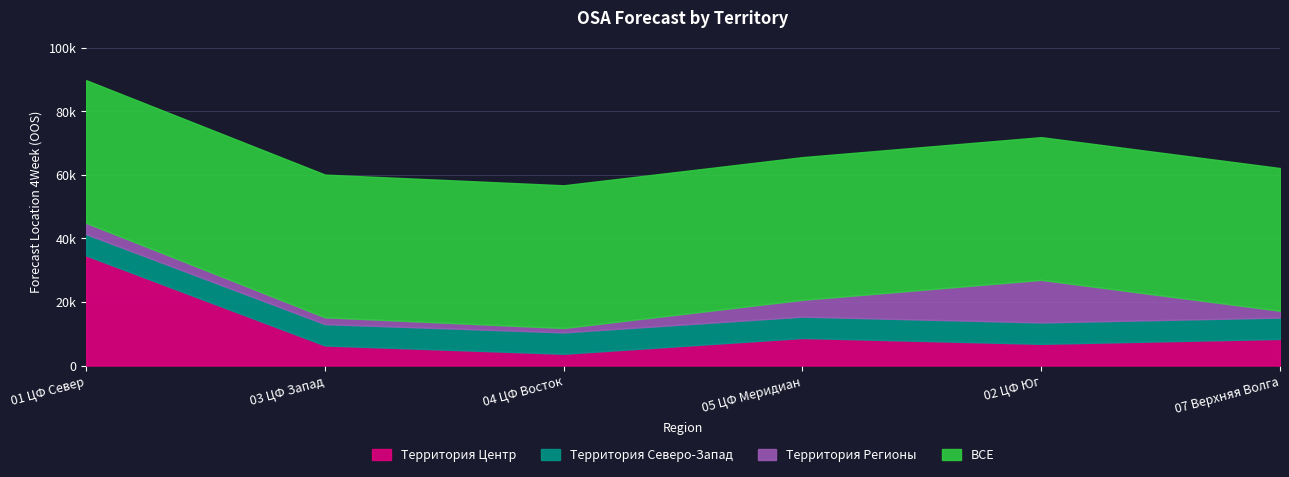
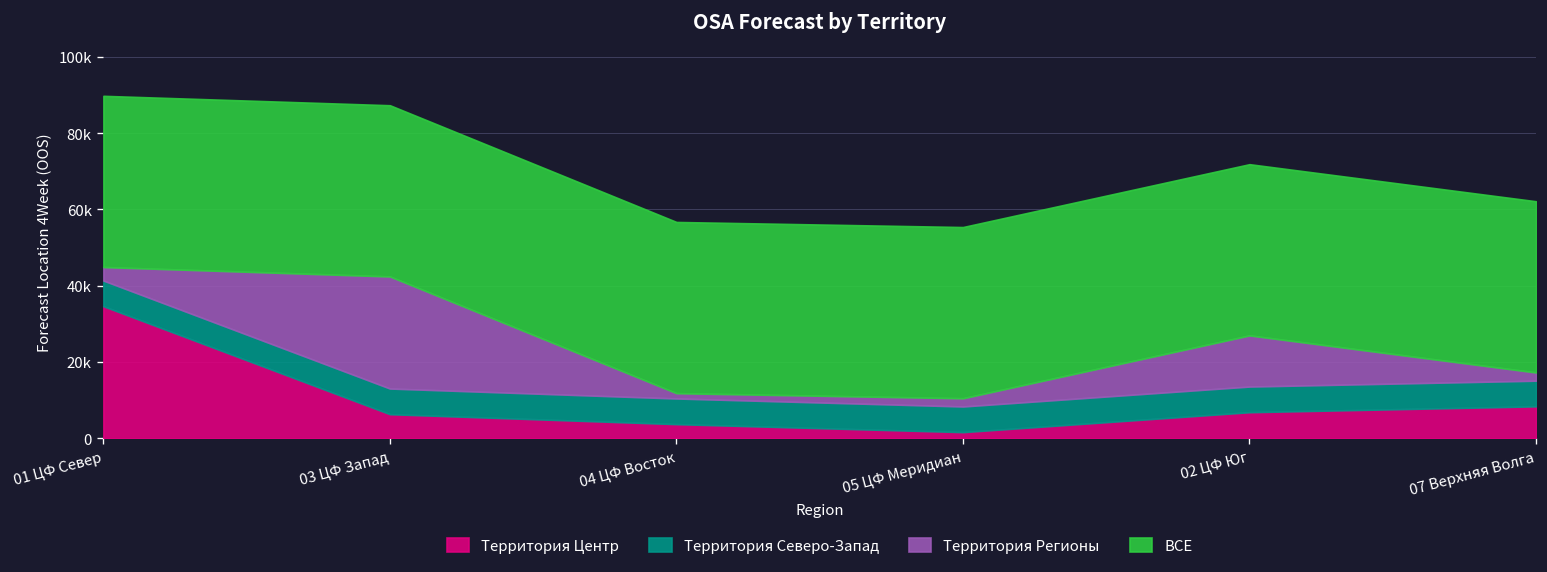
  {
    "Территория Центр": {
      "01 ЦФ Север": 35000,
      "03 ЦФ Запад": 6000,
      "04 ЦФ Восток": 4000,
-     "05 ЦФ Меридиан": 9000,
+     "05 ЦФ Меридиан": 2000,
      "02 ЦФ Юг": 7000,
      "07 Верхняя Волга": 8000
    },
    "Территория Северо-Запад": {
      "01 ЦФ Север": 7000,
      "03 ЦФ Запад": 7000,
      "04 ЦФ Восток": 7000,
      "05 ЦФ Меридиан": 7000,
      "02 ЦФ Юг": 7000,
      "07 Верхняя Волга": 7000
    },
    "Территория Регионы": {
      "01 ЦФ Север": 4000,
-     "03 ЦФ Запад": 2000,
+     "03 ЦФ Запад": 29000,
      "04 ЦФ Восток": 1000,
-     "05 ЦФ Меридиан": 5000,
+     "05 ЦФ Меридиан": 2000,
      "02 ЦФ Юг": 13000,
      "07 Верхняя Волга": 2000
    },
    "ВСЕ": {
      "01 ЦФ Север": 45000,
      "03 ЦФ Запад": 45000,
      "04 ЦФ Восток": 45000,
      "05 ЦФ Меридиан": 45000,
      "02 ЦФ Юг": 45000,
      "07 Верхняя Волга": 45000
    }
  }
